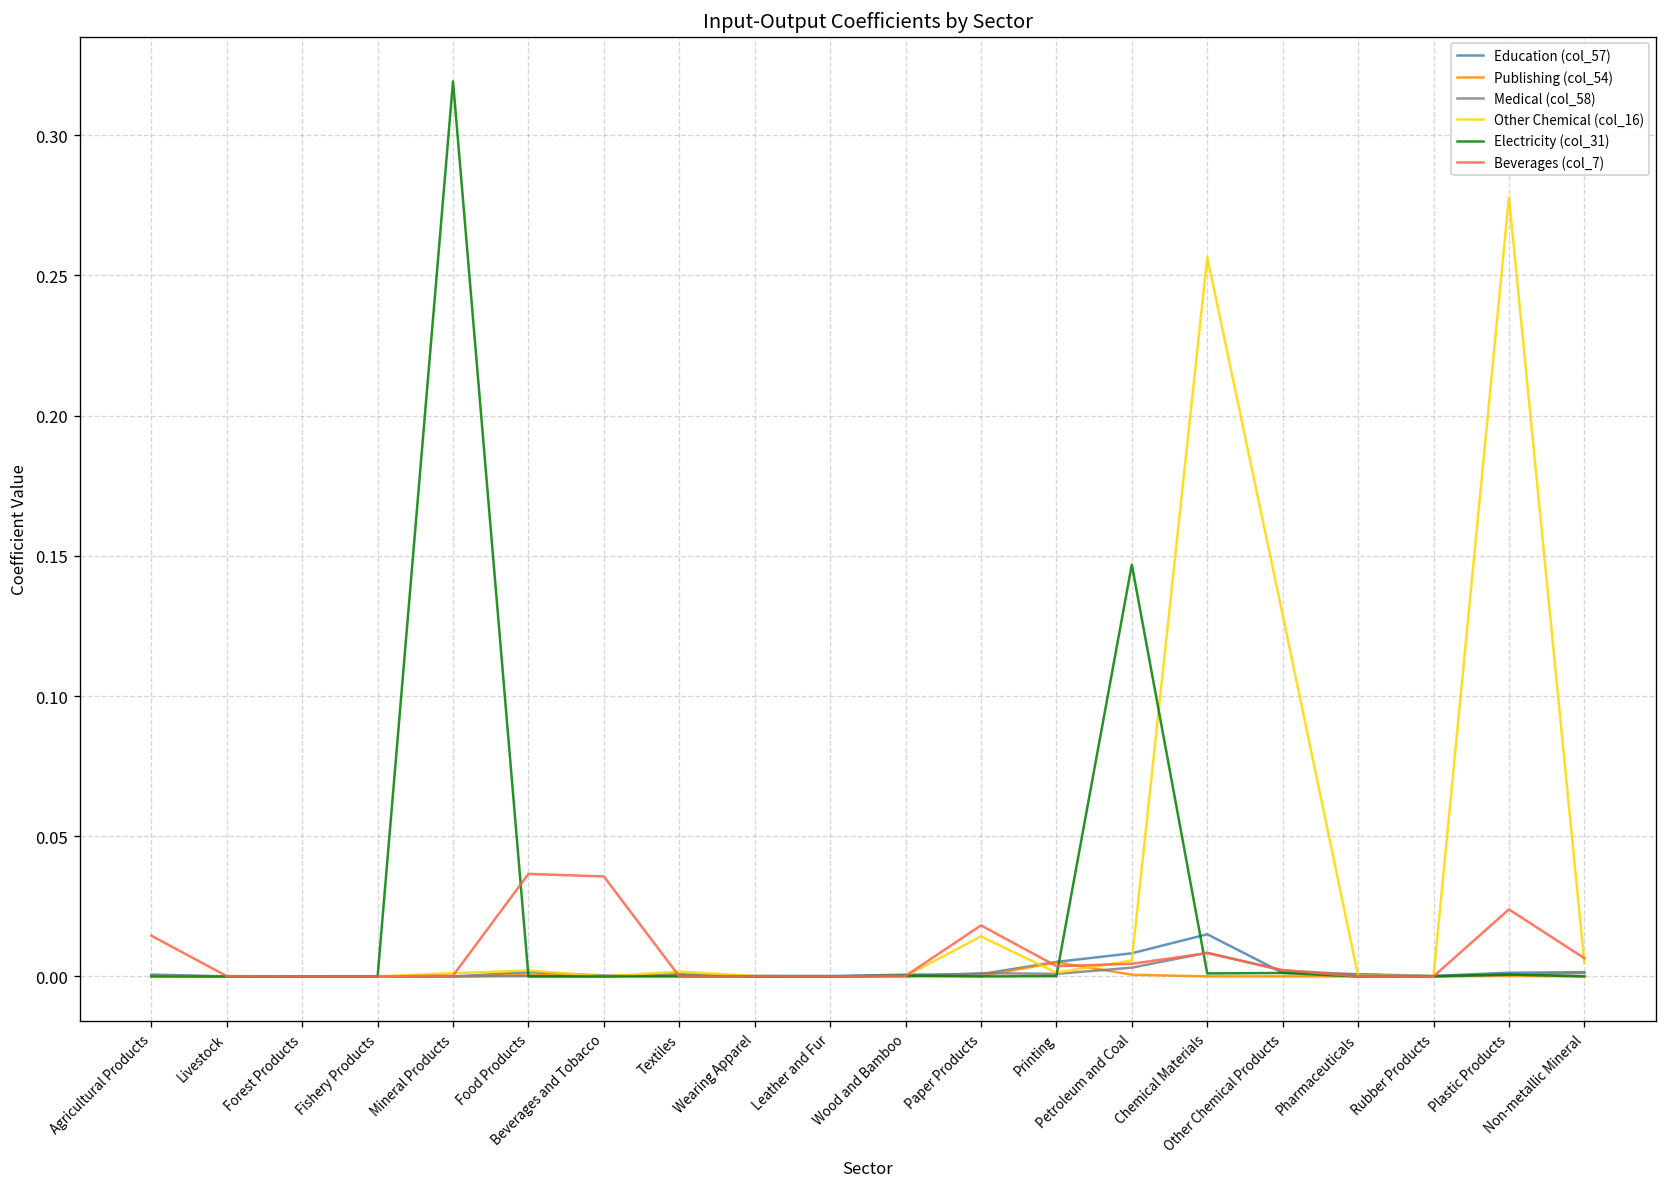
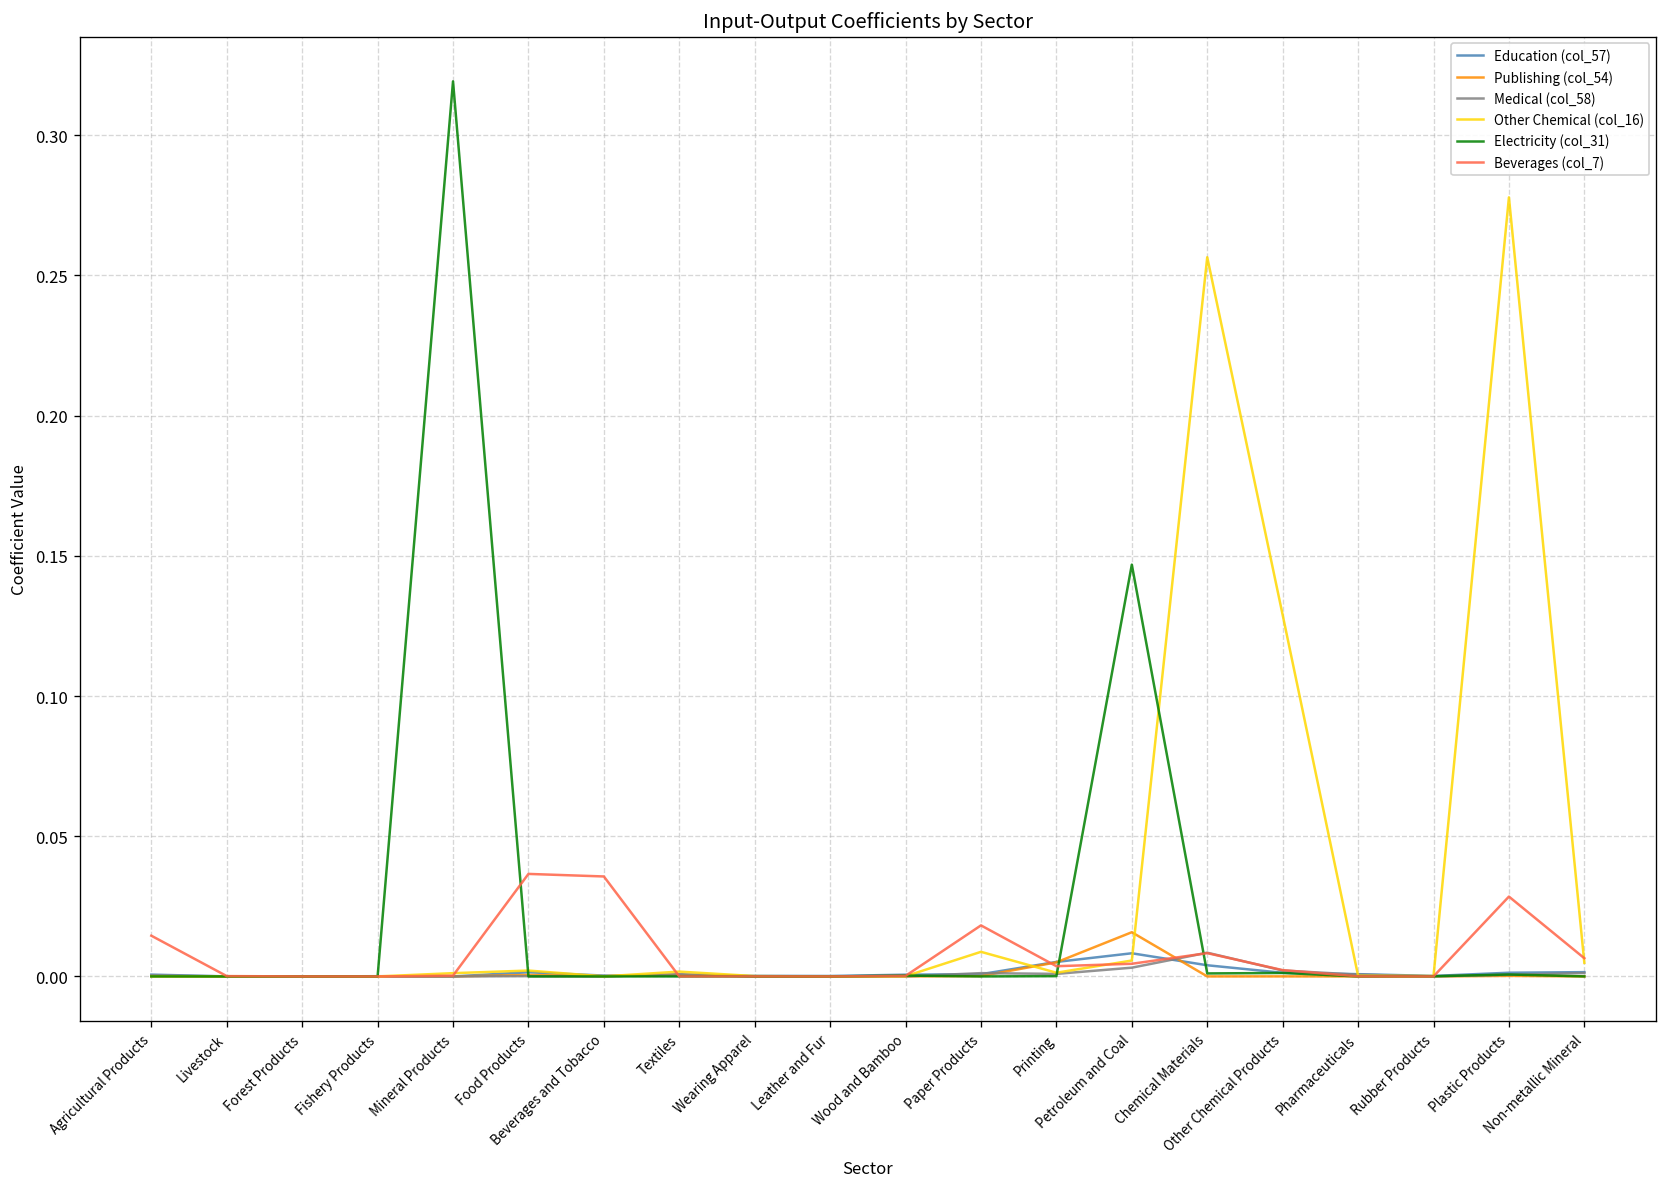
  {
    "Education (col_57)": {
      "Petroleum and Coal": 0.008,
-     "Chemical Materials": 0.015
+     "Chemical Materials": 0.004
    },
    "Publishing (col_54)": {
-     "Petroleum and Coal": 0.001,
+     "Petroleum and Coal": 0.016,
      "Other Chemical Products": 0.000
    },
    "Medical (col_58)": {
      "Petroleum and Coal": 0.003
    },
    "Other Chemical (col_16)": {
-     "Paper Products": 0.014,
+     "Paper Products": 0.009,
      "Petroleum and Coal": 0.006,
      "Chemical Materials": 0.256,
      "Other Chemical Products": 0.129,
      "Plastic Products": 0.278,
      "Non-metallic Mineral": 0.005
    },
    "Electricity (col_31)": {
      "Mineral Products": 0.319,
      "Petroleum and Coal": 0.147
    },
    "Beverages (col_7)": {
      "Agricultural Products": 0.015,
      "Food Products": 0.037,
      "Beverages and Tobacco": 0.036,
      "Paper Products": 0.018,
      "Printing": 0.004,
      "Petroleum and Coal": 0.005,
-     "Plastic Products": 0.024,
+     "Plastic Products": 0.028,
      "Non-metallic Mineral": 0.006
    }
  }
